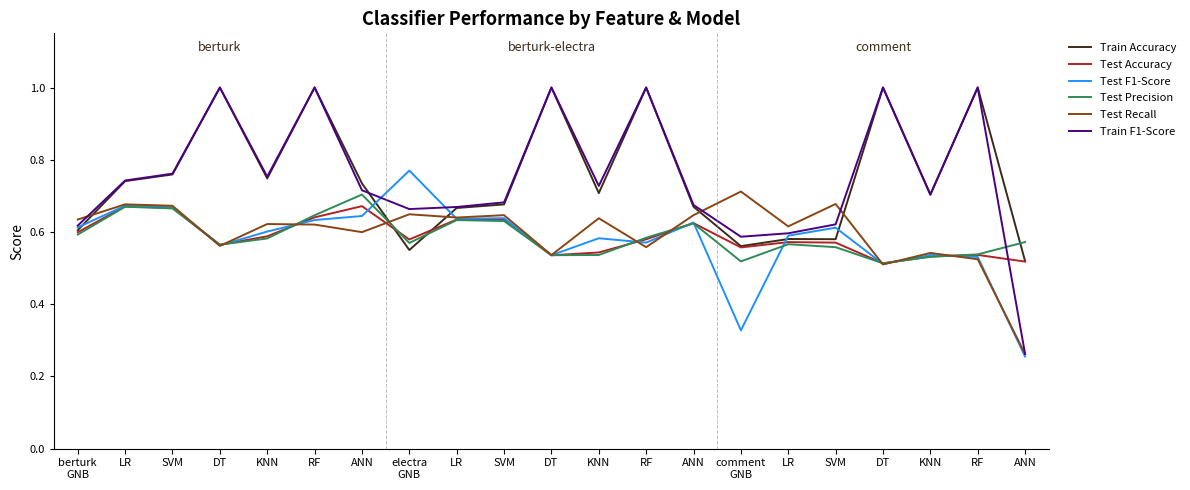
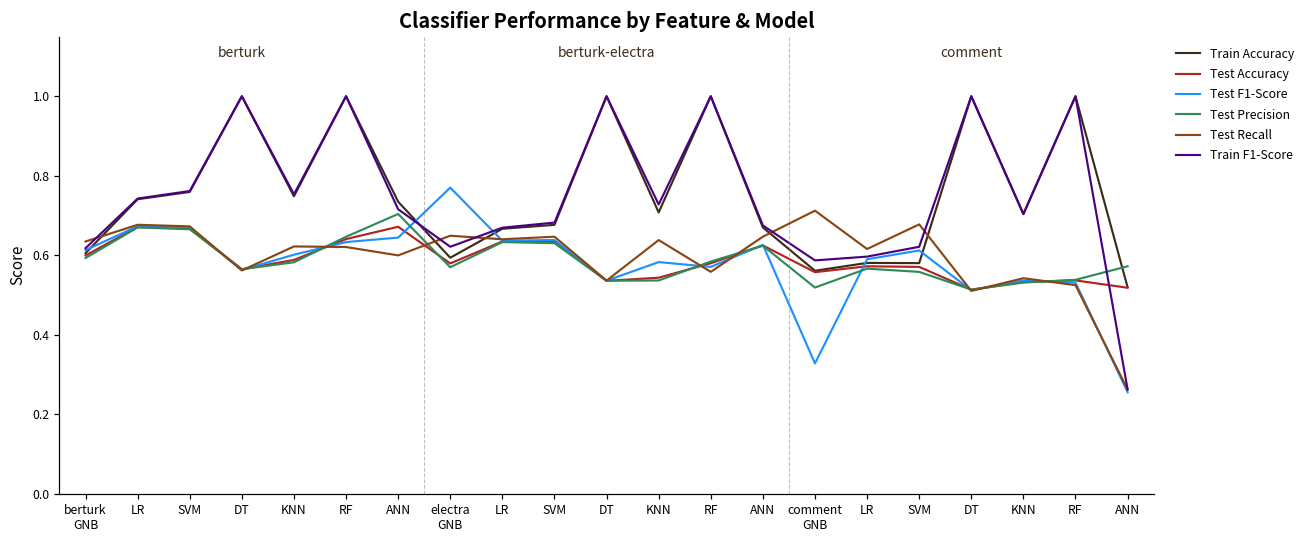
  {
    "Train Accuracy": {
-     "electra GNB": 0.55
+     "electra GNB": 0.59
    },
    "Test F1-Score": {
      "electra GNB": 0.77,
      "comment GNB": 0.33
    },
    "Test Precision": {
      "electra GNB": 0.57,
      "comment GNB": 0.52
    },
    "Train F1-Score": {
-     "electra GNB": 0.66,
+     "electra GNB": 0.62,
      "comment GNB": 0.59
    }
  }
